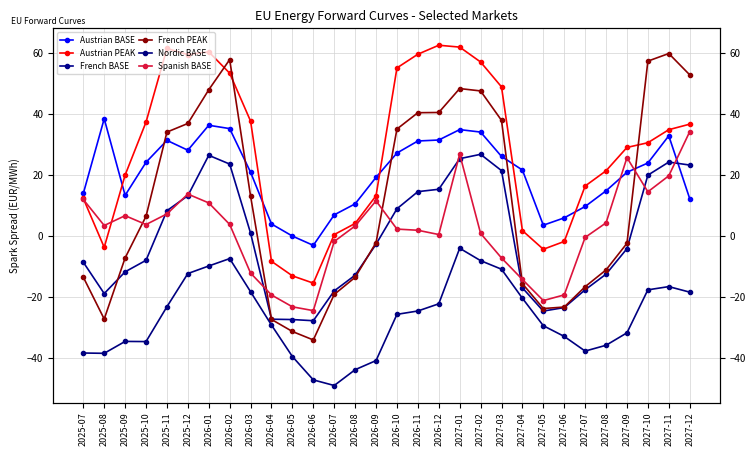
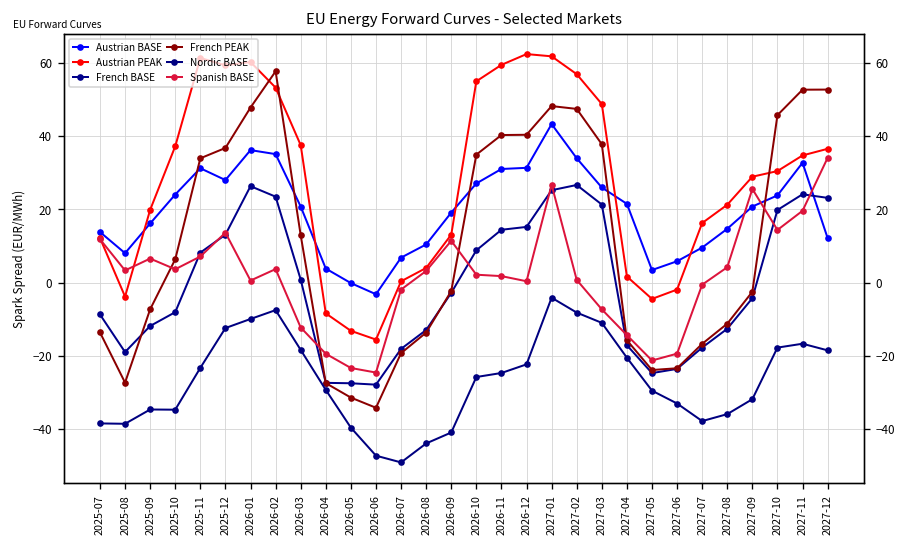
  {
    "Austrian BASE": {
      "2025-07": 14,
-     "2025-08": 38,
-     "2025-09": 13,
+     "2025-08": 8,
+     "2025-09": 16,
      "2025-10": 24,
      "2025-11": 31,
      "2025-12": 28,
      "2026-01": 36,
      "2026-02": 35,
      "2026-03": 21,
      "2026-04": 4,
      "2026-05": 0,
      "2026-06": -3,
      "2026-07": 7,
      "2026-08": 10,
      "2026-09": 19,
      "2026-10": 27,
      "2026-11": 31,
      "2026-12": 31,
-     "2027-01": 35,
+     "2027-01": 43,
      "2027-02": 34,
      "2027-03": 26,
      "2027-04": 21,
      "2027-05": 3,
      "2027-06": 6,
      "2027-07": 10,
      "2027-08": 15,
      "2027-09": 21,
      "2027-10": 24,
      "2027-11": 33,
      "2027-12": 12
    },
    "Austrian PEAK": {
      "2025-08": -4,
      "2025-09": 20,
      "2025-10": 37,
      "2026-02": 53,
      "2026-03": 38,
      "2026-04": -8,
      "2026-05": -13,
      "2026-06": -16,
      "2026-07": 0,
      "2026-09": 13,
      "2026-10": 55,
      "2026-11": 59,
      "2026-12": 62,
      "2027-01": 62,
      "2027-02": 57,
      "2027-03": 49,
      "2027-04": 2,
      "2027-05": -4,
      "2027-06": -2,
      "2027-07": 16,
      "2027-08": 21,
      "2027-09": 29,
      "2027-10": 30,
      "2027-11": 35,
      "2027-12": 37
    },
    "French PEAK": {
      "2025-07": -14,
      "2025-08": -27,
      "2025-09": -7,
      "2025-10": 6,
      "2025-11": 34,
      "2025-12": 37,
      "2026-01": 48,
      "2026-02": 58,
      "2026-03": 13,
      "2026-05": -31,
      "2026-06": -34,
      "2026-07": -19,
      "2026-10": 35,
      "2026-11": 40,
      "2026-12": 40,
      "2027-01": 48,
      "2027-02": 47,
      "2027-03": 38,
      "2027-04": -16,
      "2027-05": -24,
      "2027-07": -17,
      "2027-08": -11,
      "2027-09": -3,
-     "2027-10": 57,
-     "2027-11": 60,
+     "2027-10": 46,
+     "2027-11": 53,
      "2027-12": 53
    },
    "Spanish BASE": {
      "2025-08": 3,
      "2025-09": 7,
      "2025-10": 4,
      "2025-11": 7,
-     "2026-01": 11,
+     "2026-01": 1,
      "2026-02": 4,
      "2026-03": -12,
      "2026-04": -19,
      "2026-05": -23,
      "2026-06": -25,
      "2026-07": -2,
      "2026-09": 11,
      "2026-10": 2,
      "2026-11": 2,
      "2026-12": 0,
      "2027-01": 27,
      "2027-02": 1,
      "2027-03": -7,
      "2027-04": -14,
      "2027-05": -21,
      "2027-06": -19,
      "2027-07": -1,
      "2027-08": 4,
      "2027-09": 26,
      "2027-10": 14,
      "2027-11": 20,
      "2027-12": 34
    }
  }
